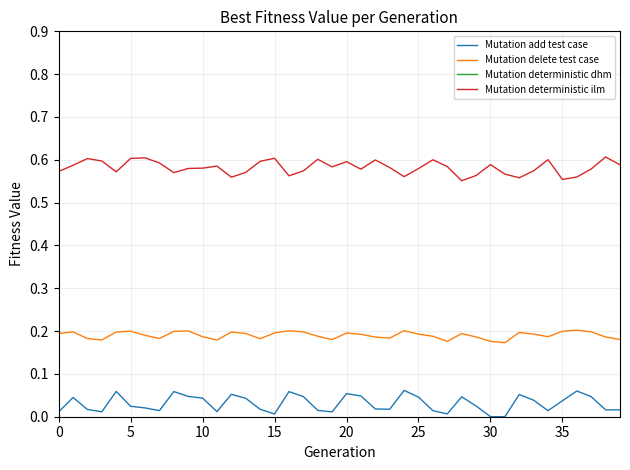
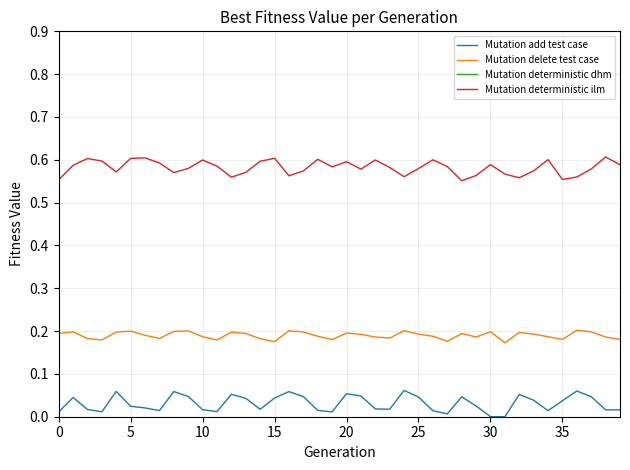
  {
    "Mutation add test case": {
      "0": 0.01,
      "5": 0.02,
-     "10": 0.04,
-     "15": 0.01,
+     "10": 0.02,
+     "15": 0.04,
      "20": 0.05,
      "25": 0.05,
      "30": 0.00,
      "35": 0.04
    },
    "Mutation delete test case": {
      "0": 0.19,
      "5": 0.20,
      "10": 0.19,
-     "15": 0.20,
+     "15": 0.18,
      "20": 0.20,
      "25": 0.19,
-     "30": 0.18,
-     "35": 0.20
+     "30": 0.20,
+     "35": 0.18
    },
    "Mutation deterministic ilm": {
-     "0": 0.57,
+     "0": 0.55,
      "5": 0.60,
-     "10": 0.58,
+     "10": 0.60,
      "15": 0.60,
      "20": 0.60,
      "25": 0.58,
      "30": 0.59,
      "35": 0.55
    }
  }
